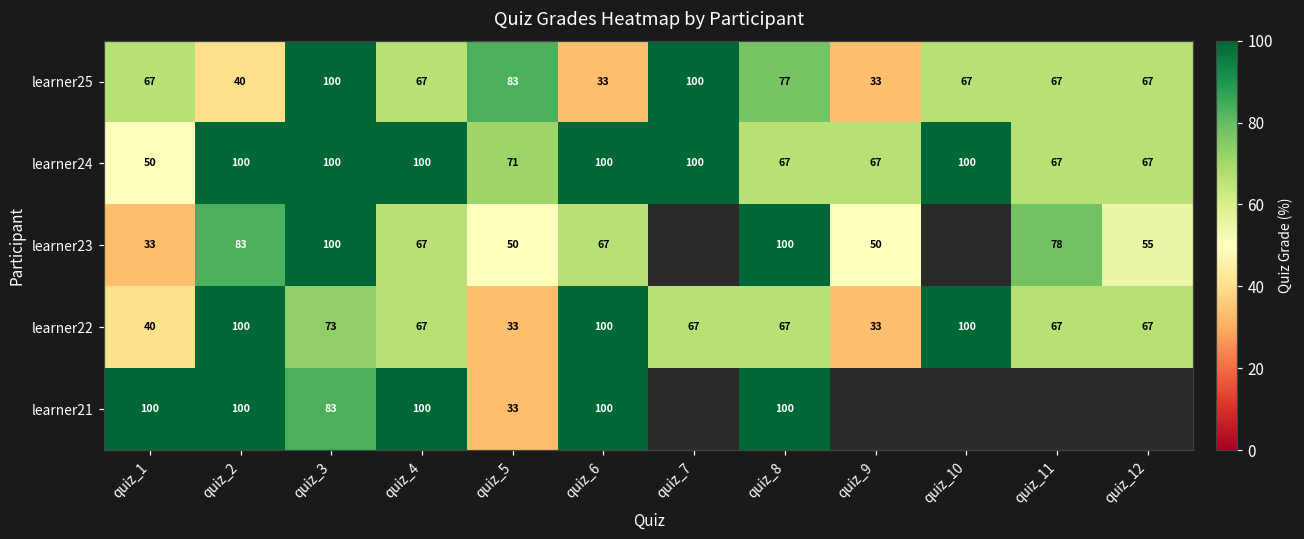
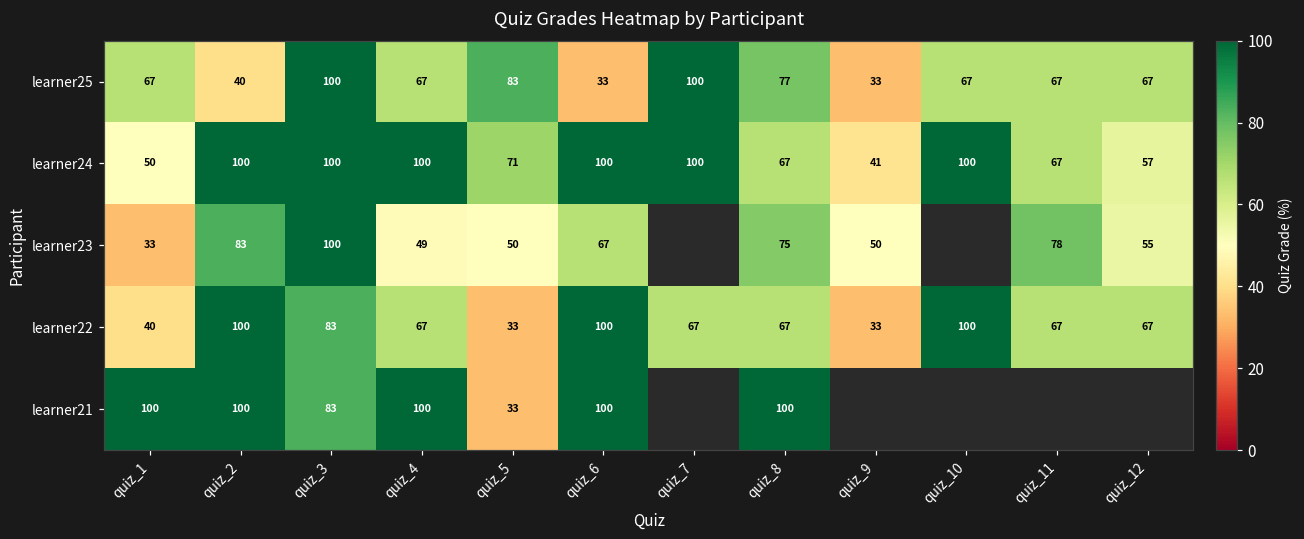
  {
    "learner25": {
      "quiz_1": 67,
      "quiz_2": 40,
      "quiz_3": 100,
      "quiz_4": 67,
      "quiz_5": 83,
      "quiz_6": 33,
      "quiz_7": 100,
      "quiz_8": 77,
      "quiz_9": 33,
      "quiz_10": 67,
      "quiz_11": 67,
      "quiz_12": 67
    },
    "learner24": {
      "quiz_1": 50,
      "quiz_2": 100,
      "quiz_3": 100,
      "quiz_4": 100,
      "quiz_5": 71,
      "quiz_6": 100,
      "quiz_7": 100,
      "quiz_8": 67,
-     "quiz_9": 67,
+     "quiz_9": 41,
      "quiz_10": 100,
      "quiz_11": 67,
-     "quiz_12": 67
+     "quiz_12": 57
    },
    "learner23": {
      "quiz_1": 33,
      "quiz_2": 83,
      "quiz_3": 100,
-     "quiz_4": 67,
+     "quiz_4": 49,
      "quiz_5": 50,
      "quiz_6": 67,
-     "quiz_8": 100,
+     "quiz_8": 75,
      "quiz_9": 50,
      "quiz_11": 78,
      "quiz_12": 55
    },
    "learner22": {
      "quiz_1": 40,
      "quiz_2": 100,
-     "quiz_3": 73,
+     "quiz_3": 83,
      "quiz_4": 67,
      "quiz_5": 33,
      "quiz_6": 100,
      "quiz_7": 67,
      "quiz_8": 67,
      "quiz_9": 33,
      "quiz_10": 100,
      "quiz_11": 67,
      "quiz_12": 67
    },
    "learner21": {
      "quiz_1": 100,
      "quiz_2": 100,
      "quiz_3": 83,
      "quiz_4": 100,
      "quiz_5": 33,
      "quiz_6": 100,
      "quiz_8": 100
    }
  }
